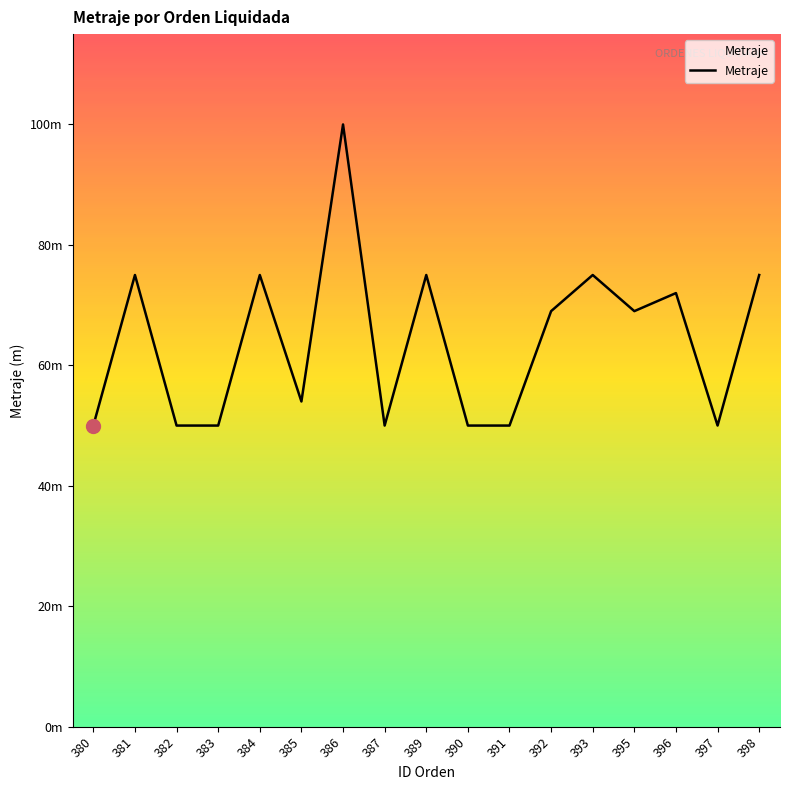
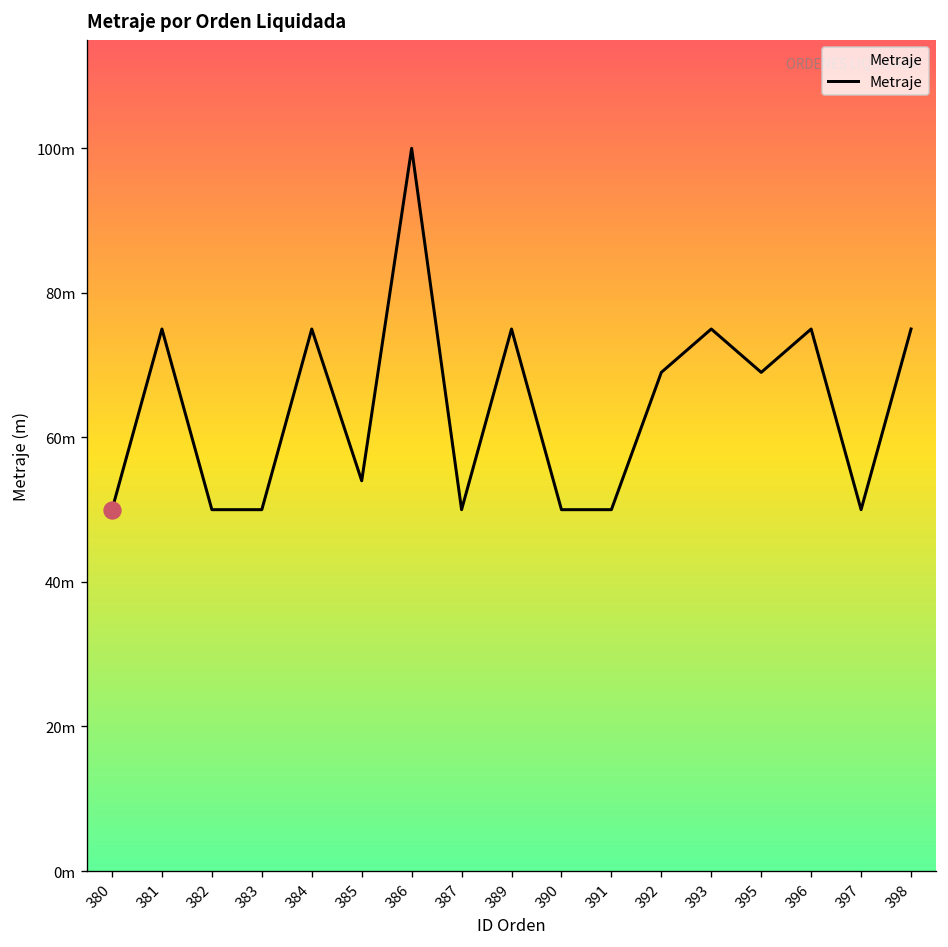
  {
    "Metraje": {
      "381": "75m",
      "382": "50m",
      "383": "50m",
      "384": "75m",
      "385": "54m",
      "386": "100m",
      "387": "50m",
      "389": "75m",
      "390": "50m",
      "391": "50m",
      "392": "69m",
      "393": "75m",
      "395": "69m",
-     "396": "72m",
+     "396": "75m",
      "397": "50m",
      "398": "75m"
    }
  }
